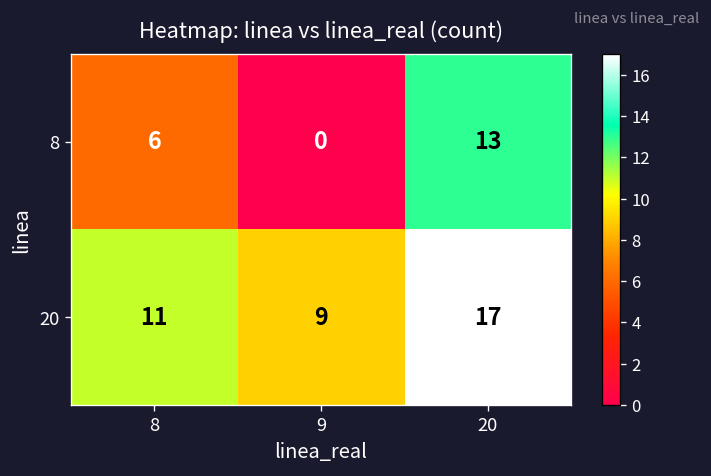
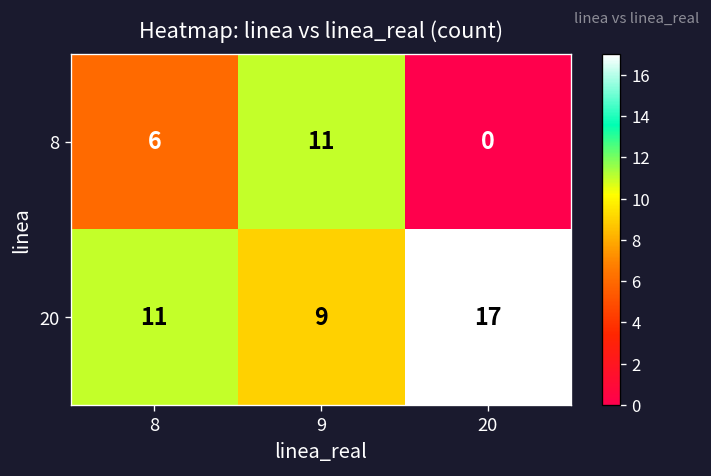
  {
    "8": {
      "8": 6,
-     "9": 0,
-     "20": 13
+     "9": 11,
+     "20": 0
    },
    "20": {
      "8": 11,
      "9": 9,
      "20": 17
    }
  }
